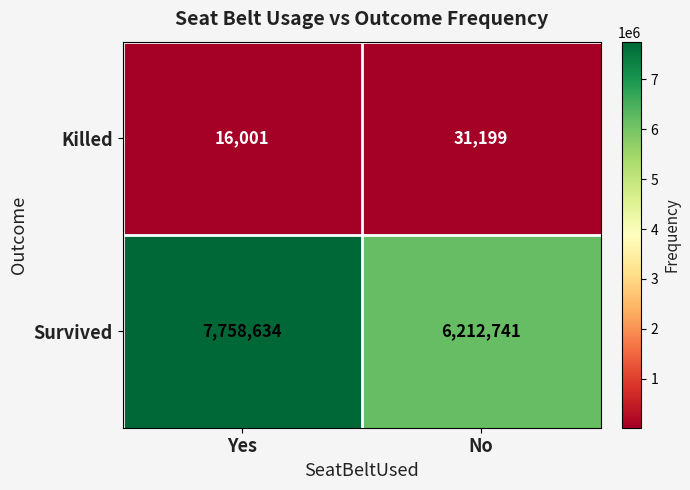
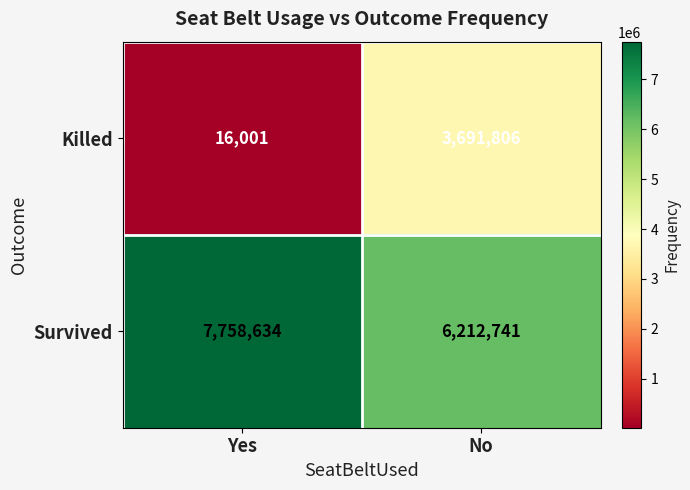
  {
    "Killed": {
      "Yes": "16,001",
-     "No": "31,199"
+     "No": "3,691,806"
    },
    "Survived": {
      "Yes": "7,758,634",
      "No": "6,212,741"
    }
  }
